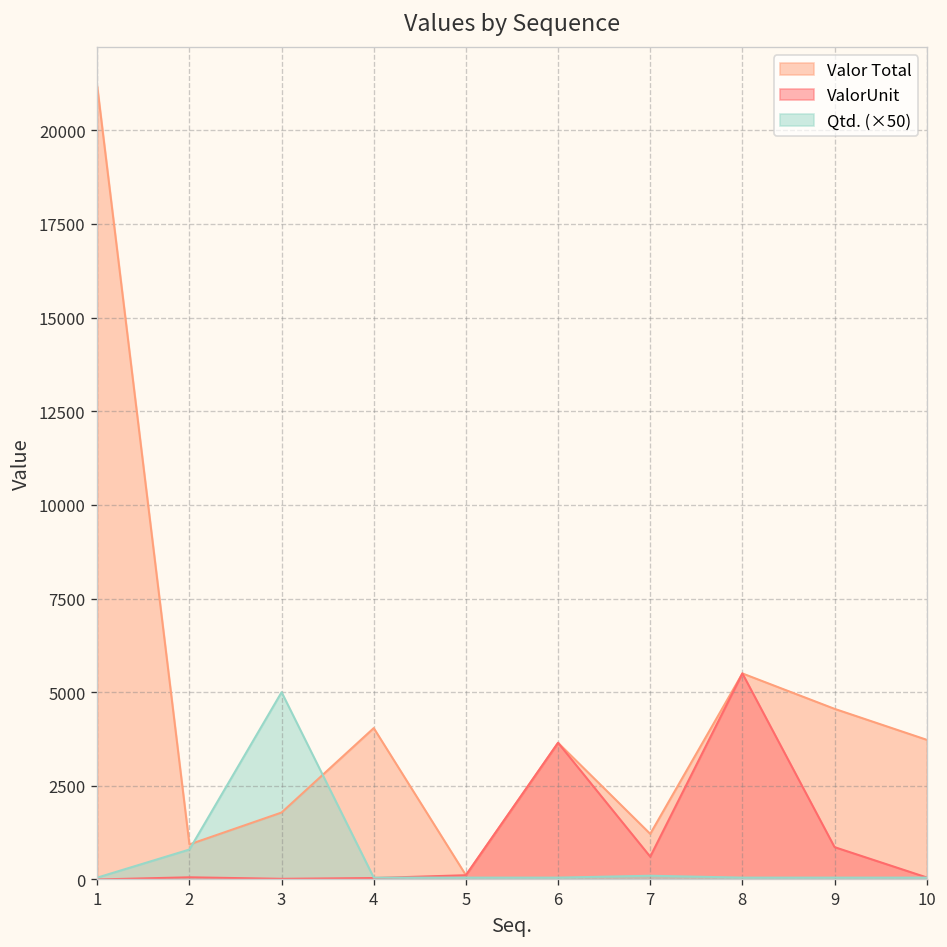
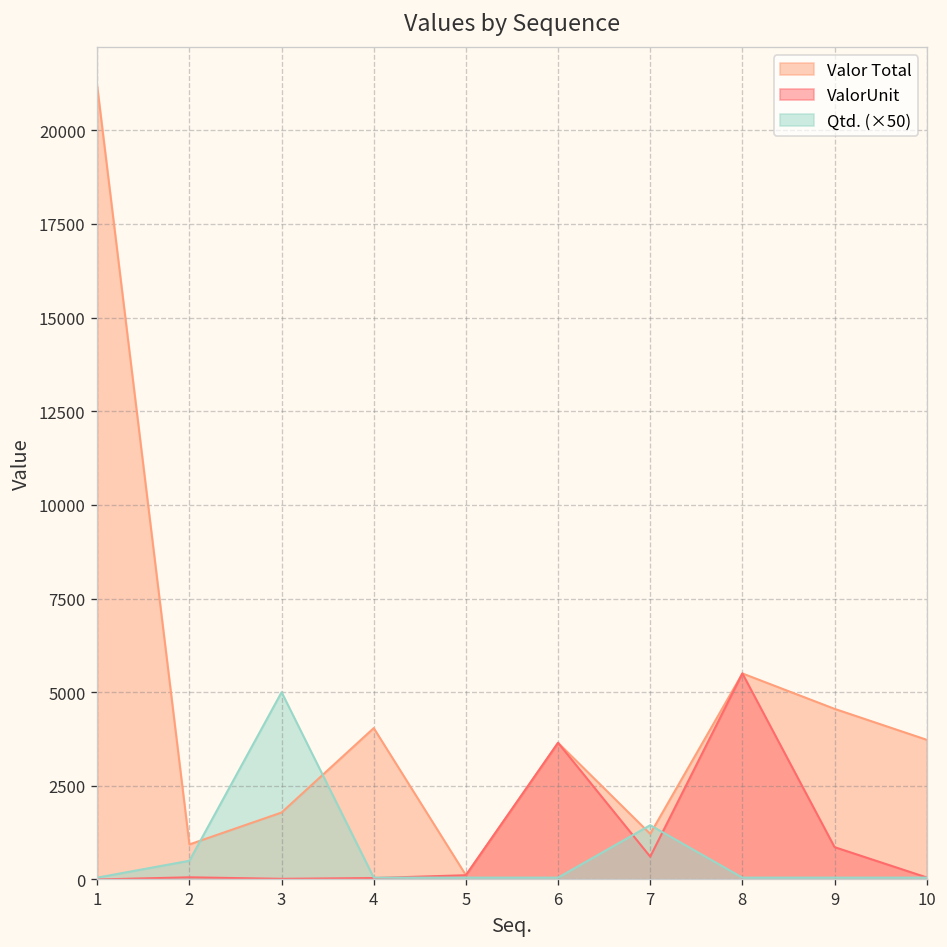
  {
    "Qtd. (×50)": {
-     "2": 800,
+     "2": 500,
      "3": 5000,
      "6": 100,
-     "7": 100,
+     "7": 1500,
      "8": 100,
      "9": 100
    }
  }
